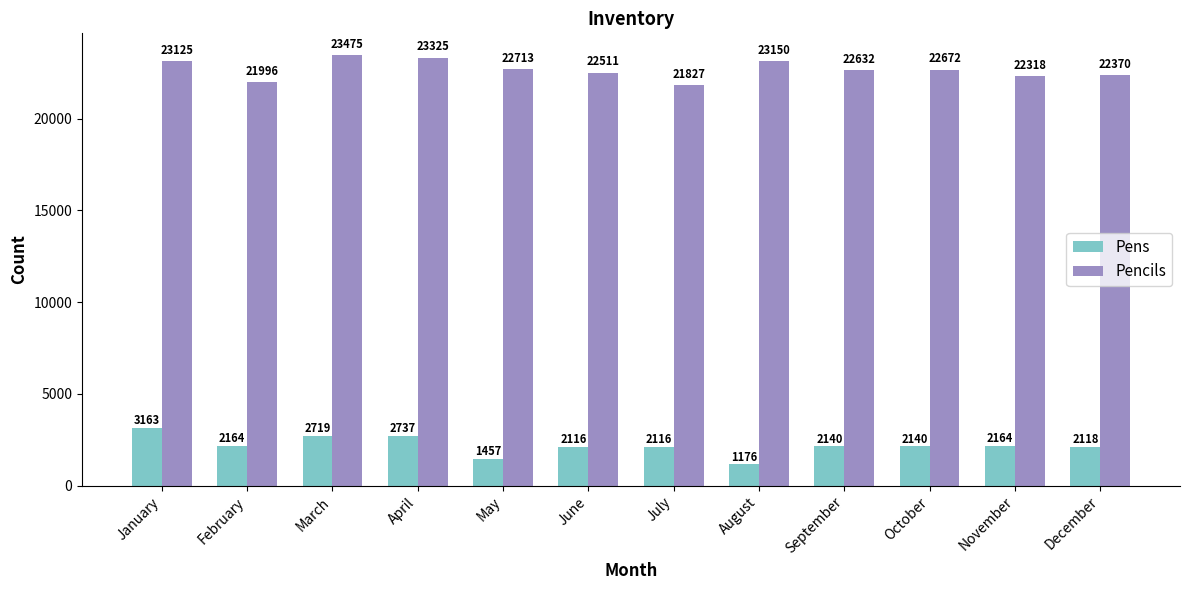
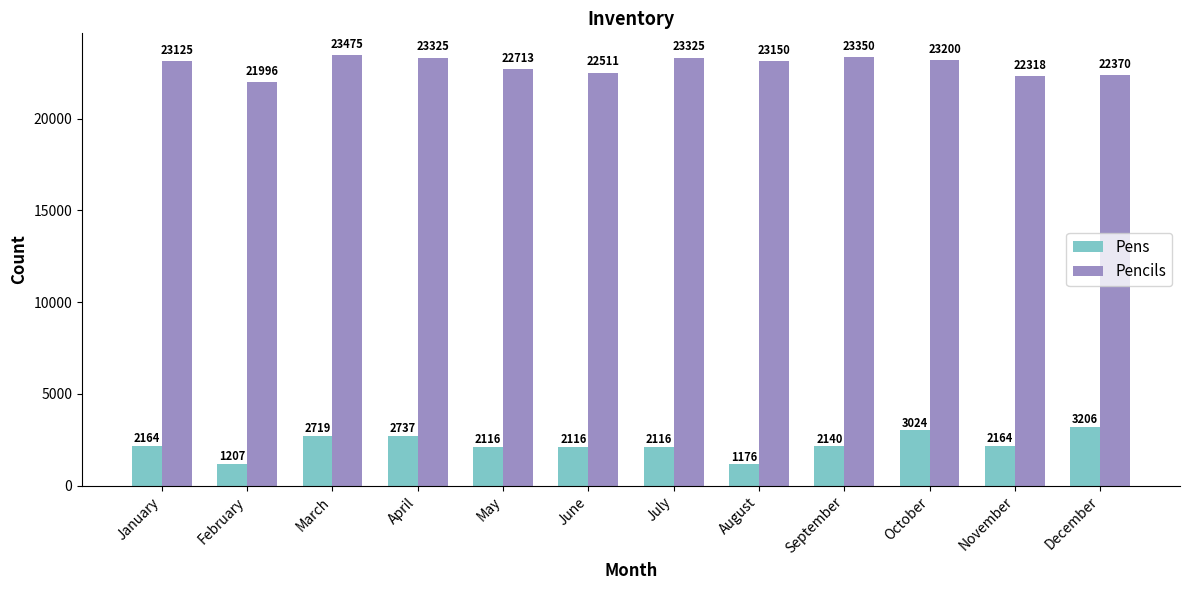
  {
    "Pens": {
-     "January": 3163,
-     "February": 2164,
+     "January": 2164,
+     "February": 1207,
      "March": 2719,
      "April": 2737,
-     "May": 1457,
+     "May": 2116,
      "June": 2116,
      "July": 2116,
      "August": 1176,
      "September": 2140,
-     "October": 2140,
+     "October": 3024,
      "November": 2164,
-     "December": 2118
+     "December": 3206
    },
    "Pencils": {
      "January": 23125,
      "February": 21996,
      "March": 23475,
      "April": 23325,
      "May": 22713,
      "June": 22511,
-     "July": 21827,
+     "July": 23325,
      "August": 23150,
-     "September": 22632,
-     "October": 22672,
+     "September": 23350,
+     "October": 23200,
      "November": 22318,
      "December": 22370
    }
  }
